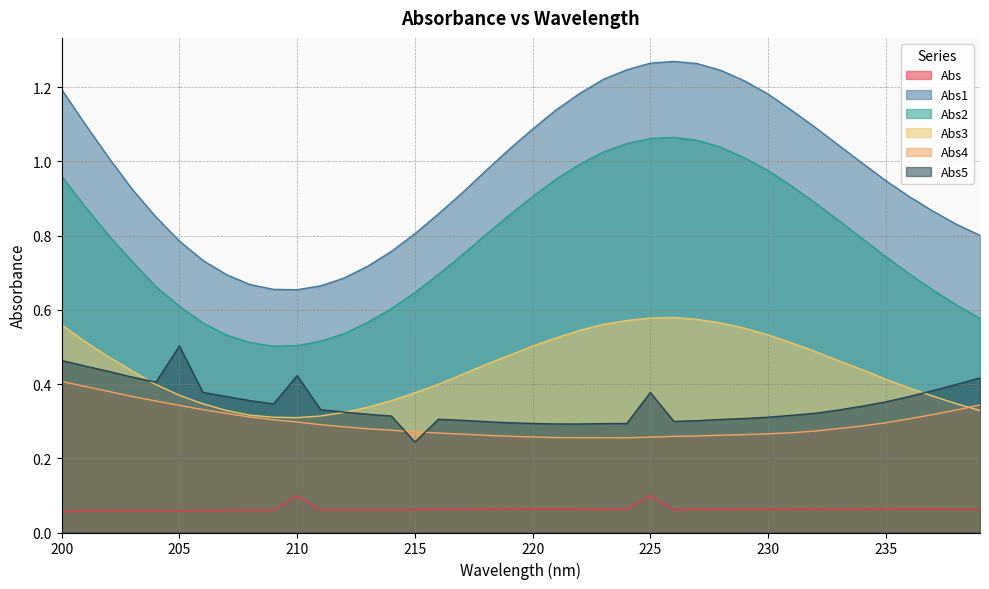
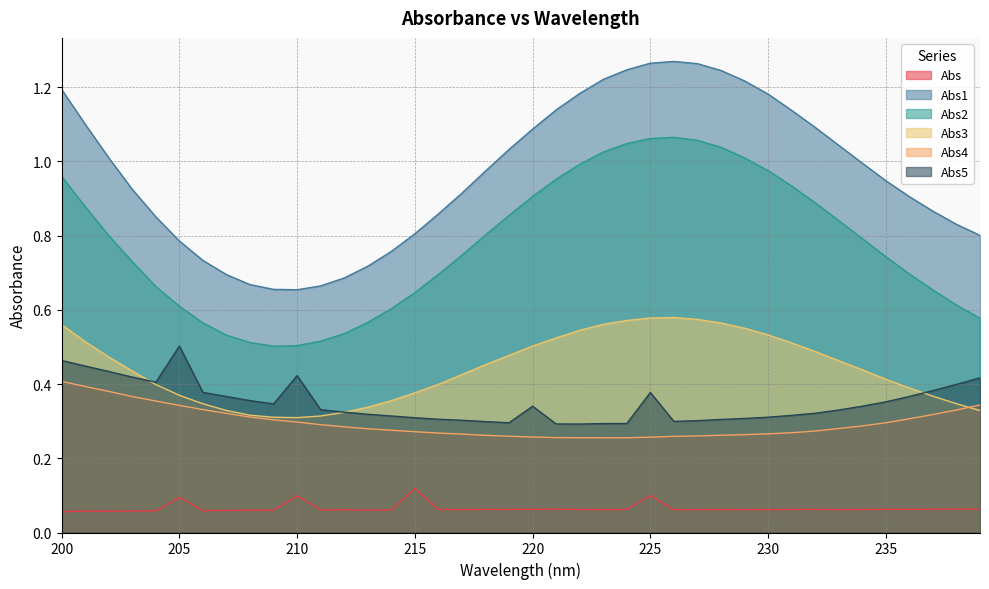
  {
    "Abs": {
      "200": 0.06,
-     "205": 0.06,
+     "205": 0.09,
      "210": 0.10,
-     "215": 0.06,
+     "215": 0.12,
      "220": 0.06,
      "225": 0.10,
      "230": 0.06,
      "235": 0.06
    },
    "Abs5": {
      "200": 0.46,
      "205": 0.50,
      "210": 0.42,
-     "215": 0.24,
-     "220": 0.29,
+     "215": 0.31,
+     "220": 0.34,
      "225": 0.38,
      "230": 0.31,
      "235": 0.35
    }
  }
